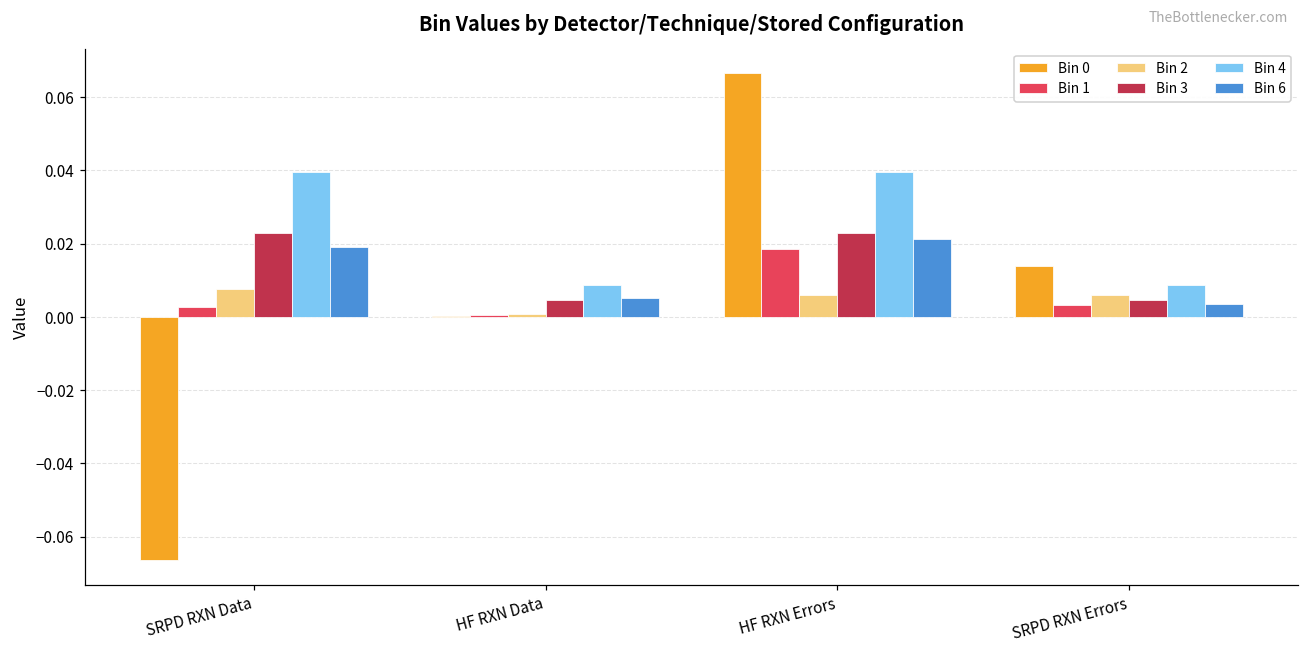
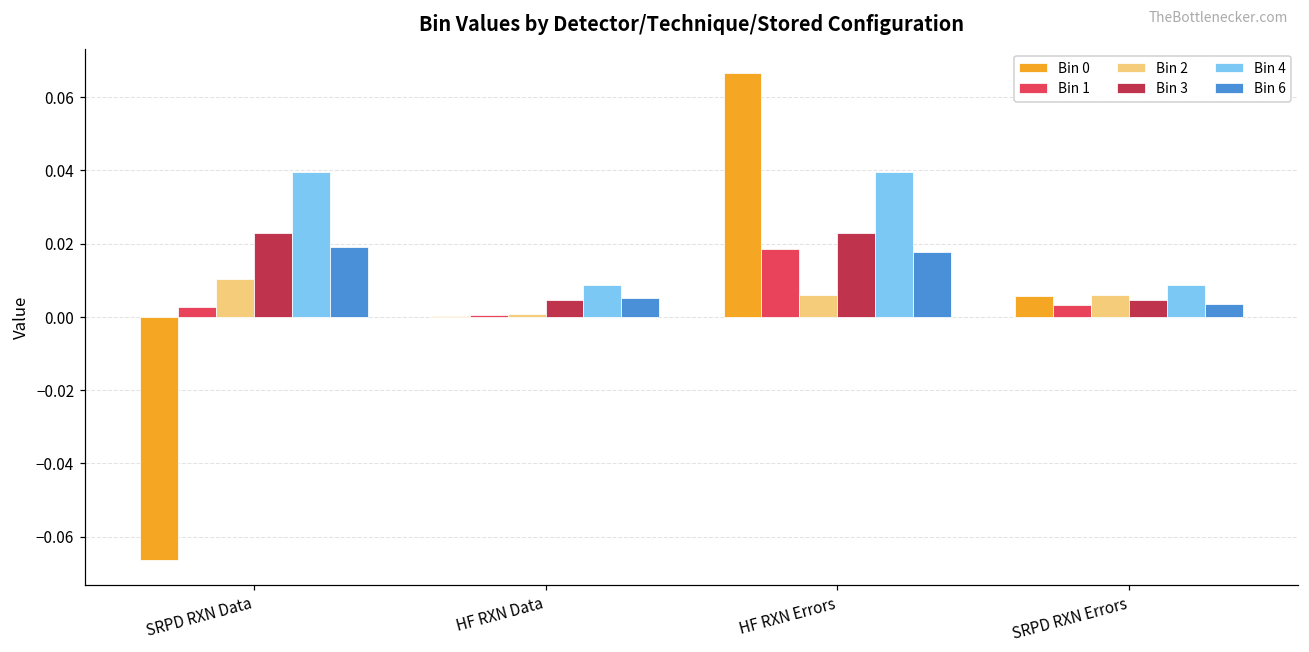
  {
    "Bin 0": {
      "SRPD RXN Data": -0.066,
      "HF RXN Errors": 0.066,
-     "SRPD RXN Errors": 0.014
+     "SRPD RXN Errors": 0.006
    },
    "Bin 2": {
-     "SRPD RXN Data": 0.008,
+     "SRPD RXN Data": 0.010,
      "HF RXN Errors": 0.006,
      "SRPD RXN Errors": 0.006
    },
    "Bin 4": {
      "SRPD RXN Data": 0.039,
      "HF RXN Data": 0.009,
      "HF RXN Errors": 0.039,
      "SRPD RXN Errors": 0.009
    },
    "Bin 6": {
      "SRPD RXN Data": 0.019,
      "HF RXN Data": 0.005,
-     "HF RXN Errors": 0.021,
+     "HF RXN Errors": 0.018,
      "SRPD RXN Errors": 0.004
    }
  }
